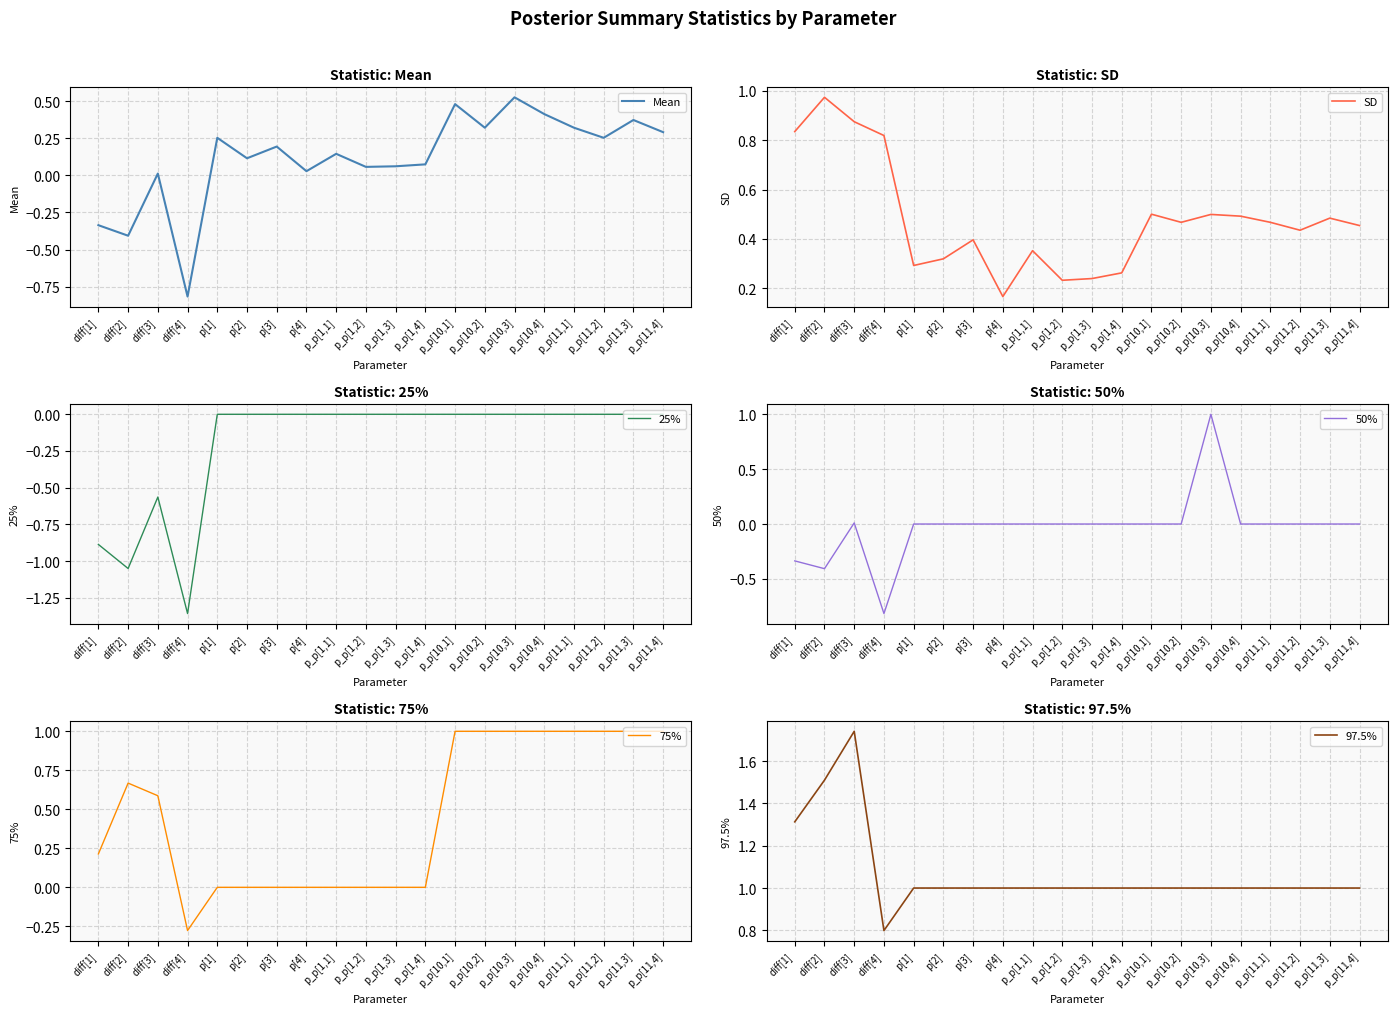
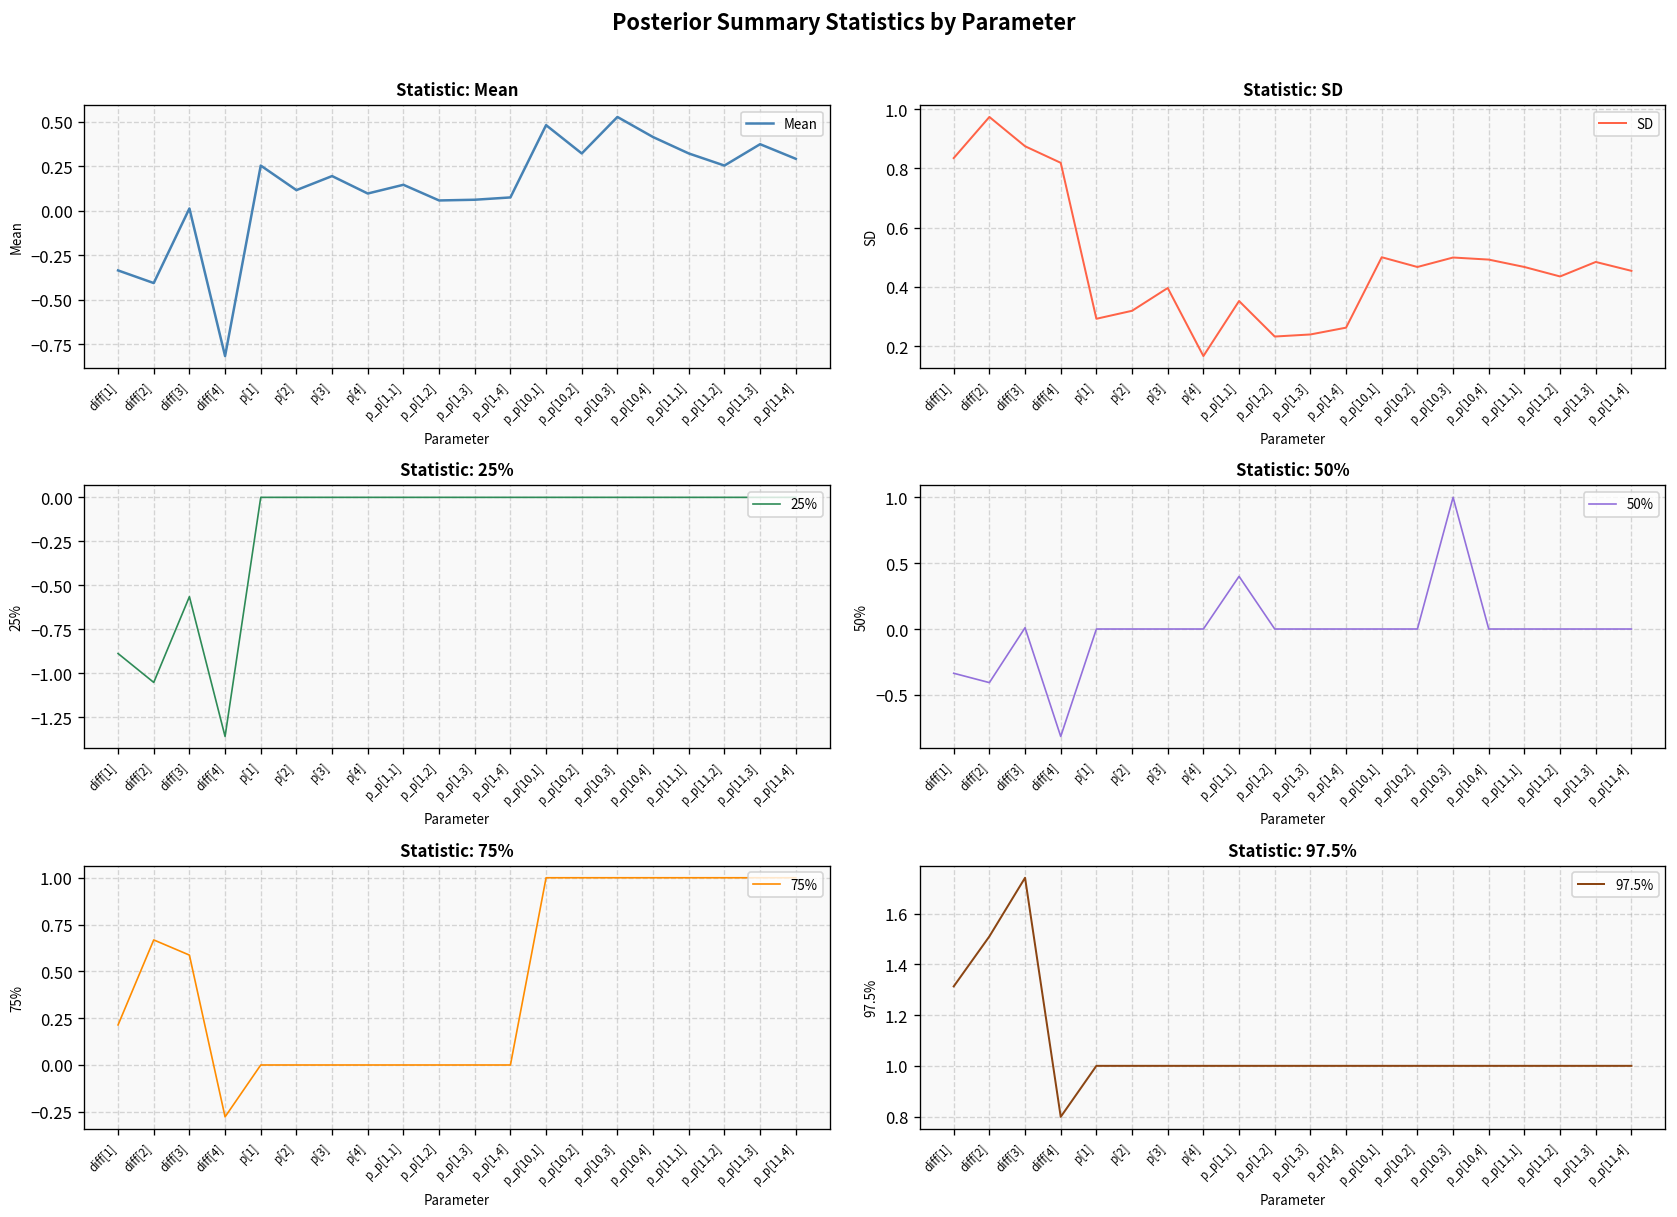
  {
    "Statistic: Mean": {
      "diff[1]": -0.34,
      "diff[2]": -0.41,
      "diff[3]": 0.01,
      "diff[4]": -0.82,
      "p[1]": 0.25,
      "p[2]": 0.12,
      "p[3]": 0.19,
-     "p[4]": 0.03,
+     "p[4]": 0.10,
      "p_p[1,1]": 0.15,
      "p_p[1,2]": 0.06,
      "p_p[1,3]": 0.06,
      "p_p[1,4]": 0.07,
      "p_p[10,1]": 0.48,
      "p_p[10,2]": 0.32,
      "p_p[10,3]": 0.53,
      "p_p[10,4]": 0.41,
      "p_p[11,1]": 0.32,
      "p_p[11,2]": 0.25,
      "p_p[11,3]": 0.37,
      "p_p[11,4]": 0.29
    },
    "Statistic: SD": {
      "diff[1]": 0.84,
      "diff[2]": 0.97,
      "diff[3]": 0.88,
      "diff[4]": 0.82,
      "p[1]": 0.29,
      "p[2]": 0.32,
      "p[3]": 0.40,
      "p[4]": 0.17,
      "p_p[1,1]": 0.35,
      "p_p[1,2]": 0.23,
      "p_p[1,3]": 0.24,
      "p_p[1,4]": 0.26,
      "p_p[10,1]": 0.50,
      "p_p[10,2]": 0.47,
      "p_p[10,3]": 0.50,
      "p_p[10,4]": 0.49,
      "p_p[11,1]": 0.47,
      "p_p[11,2]": 0.44,
      "p_p[11,3]": 0.48,
      "p_p[11,4]": 0.45
    },
    "Statistic: 25%": {
      "diff[1]": -0.89,
      "diff[2]": -1.05,
      "diff[3]": -0.56,
      "diff[4]": -1.36,
      "p[1]": 0.00,
      "p[2]": 0.00,
      "p[3]": 0.00,
      "p[4]": 0.00,
      "p_p[1,1]": 0.00,
      "p_p[1,2]": 0.00,
      "p_p[1,3]": 0.00,
      "p_p[1,4]": 0.00,
      "p_p[10,1]": 0.00,
      "p_p[10,2]": 0.00,
      "p_p[10,3]": 0.00,
      "p_p[10,4]": 0.00,
      "p_p[11,1]": 0.00,
      "p_p[11,2]": 0.00
    },
    "Statistic: 50%": {
      "diff[1]": -0.34,
      "diff[2]": -0.4,
      "diff[3]": 0.0,
      "diff[4]": -0.8,
      "p[1]": 0.0,
      "p[2]": 0.0,
      "p[3]": 0.0,
      "p[4]": 0.0,
-     "p_p[1,1]": 0.0,
+     "p_p[1,1]": 0.4,
      "p_p[1,2]": 0.0,
      "p_p[1,3]": 0.0,
      "p_p[1,4]": 0.0,
      "p_p[10,1]": 0.0,
      "p_p[10,2]": 0.0,
      "p_p[10,3]": 1.0,
      "p_p[10,4]": 0.0,
      "p_p[11,1]": 0.0,
      "p_p[11,2]": 0.0,
      "p_p[11,3]": 0.0,
      "p_p[11,4]": 0.0
    },
    "Statistic: 75%": {
      "diff[1]": 0.21,
      "diff[2]": 0.67,
      "diff[3]": 0.59,
      "diff[4]": -0.28,
      "p[1]": 0.00,
      "p[2]": 0.00,
      "p[3]": 0.00,
      "p[4]": 0.00,
      "p_p[1,1]": 0.00,
      "p_p[1,2]": 0.00,
      "p_p[1,3]": 0.00,
      "p_p[1,4]": 0.00,
      "p_p[10,1]": 1.00,
      "p_p[10,2]": 1.00,
      "p_p[10,3]": 1.00,
      "p_p[10,4]": 1.00,
      "p_p[11,1]": 1.00,
      "p_p[11,2]": 1.00
    },
    "Statistic: 97.5%": {
      "diff[1]": 1.31,
      "diff[2]": 1.51,
      "diff[3]": 1.74,
      "diff[4]": 0.80,
      "p[1]": 1.00,
      "p[2]": 1.00,
      "p[3]": 1.00,
      "p[4]": 1.00,
      "p_p[1,1]": 1.00,
      "p_p[1,2]": 1.00,
      "p_p[1,3]": 1.00,
      "p_p[1,4]": 1.00,
      "p_p[10,1]": 1.00,
      "p_p[10,2]": 1.00,
      "p_p[10,3]": 1.00,
      "p_p[10,4]": 1.00,
      "p_p[11,1]": 1.00,
      "p_p[11,2]": 1.00,
      "p_p[11,3]": 1.00,
      "p_p[11,4]": 1.00
    }
  }
